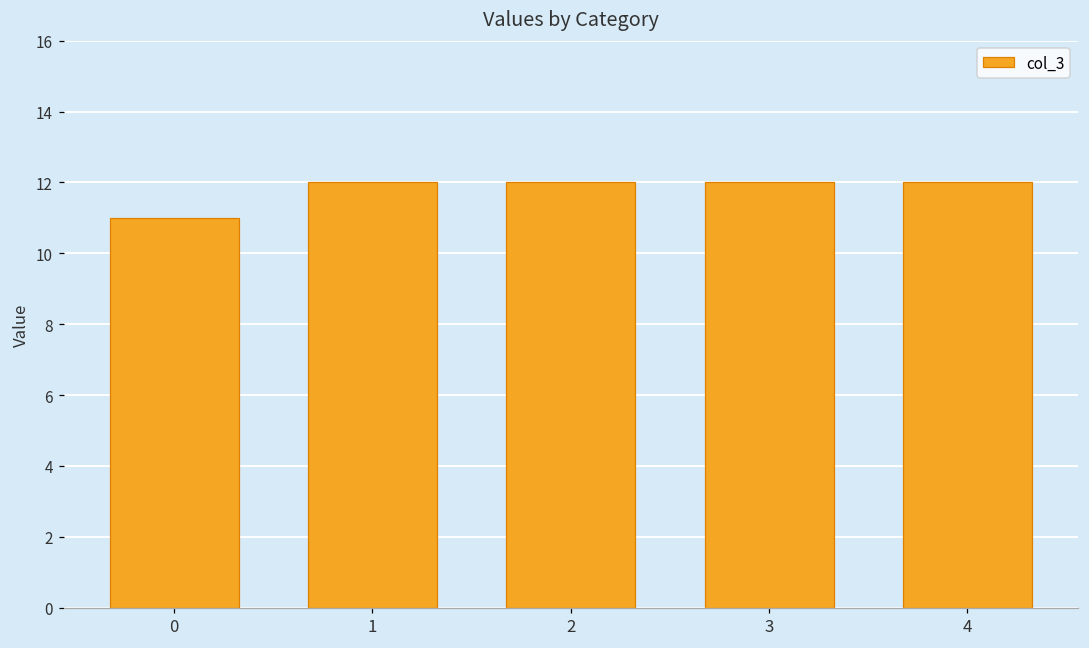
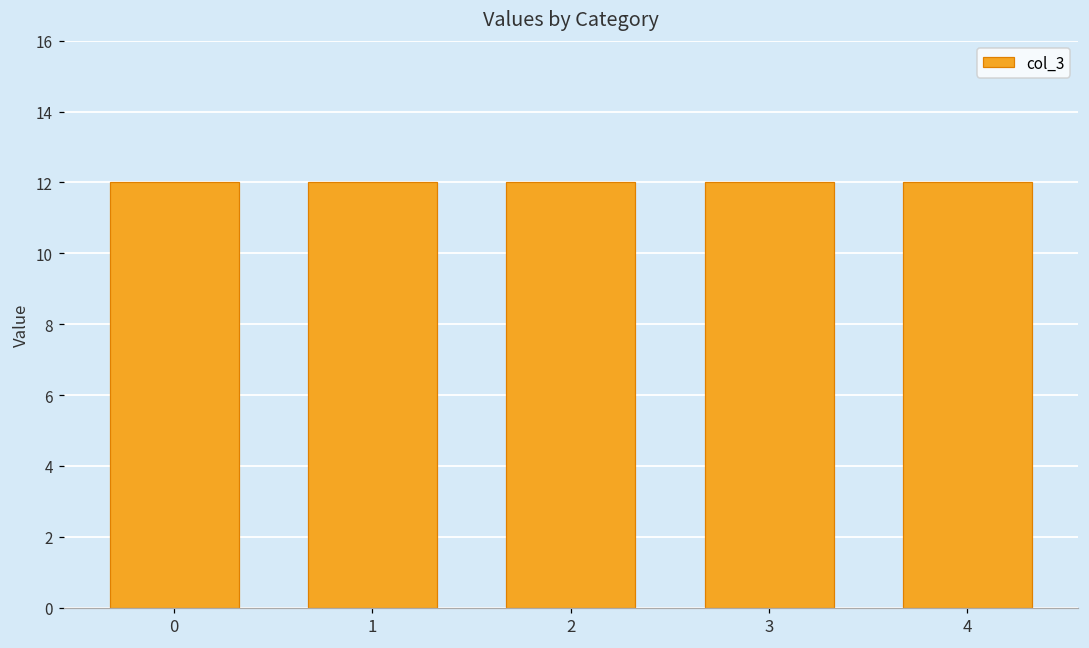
  {
-   "0": 11,
+   "0": 12,
    "1": 12,
    "2": 12,
    "3": 12,
    "4": 12
  }
